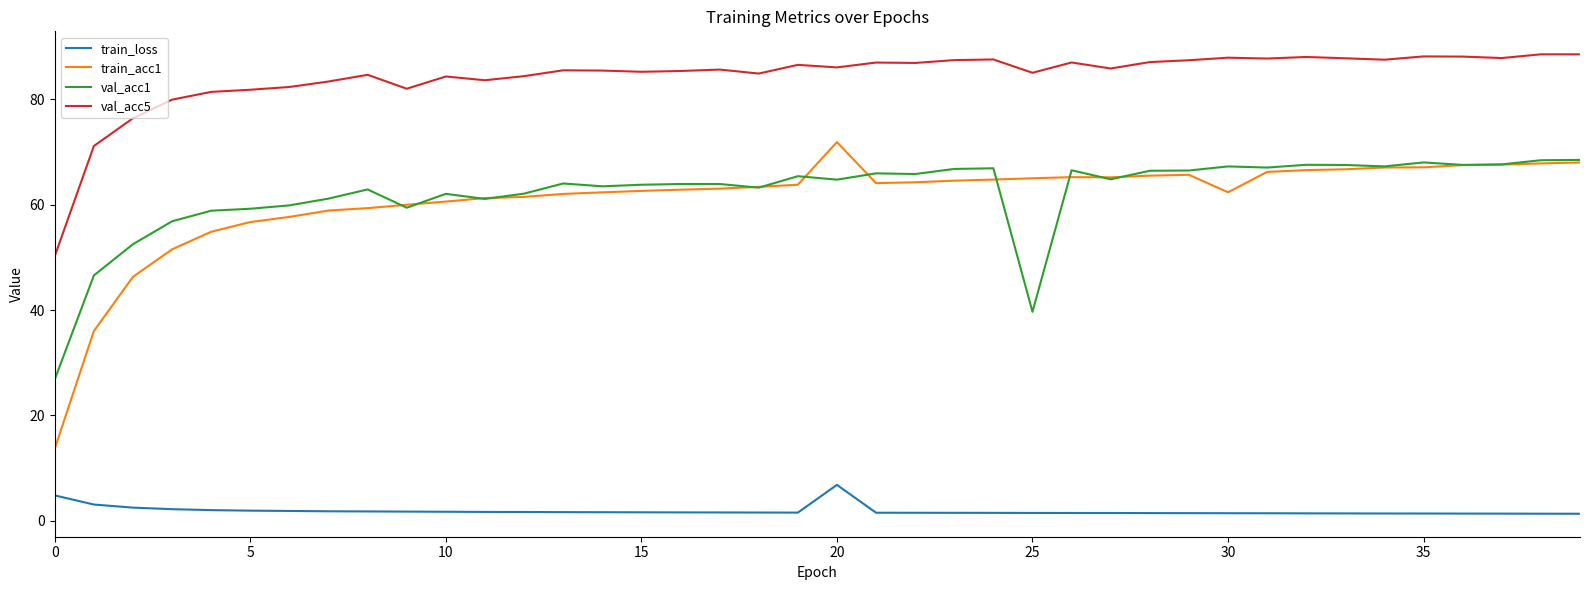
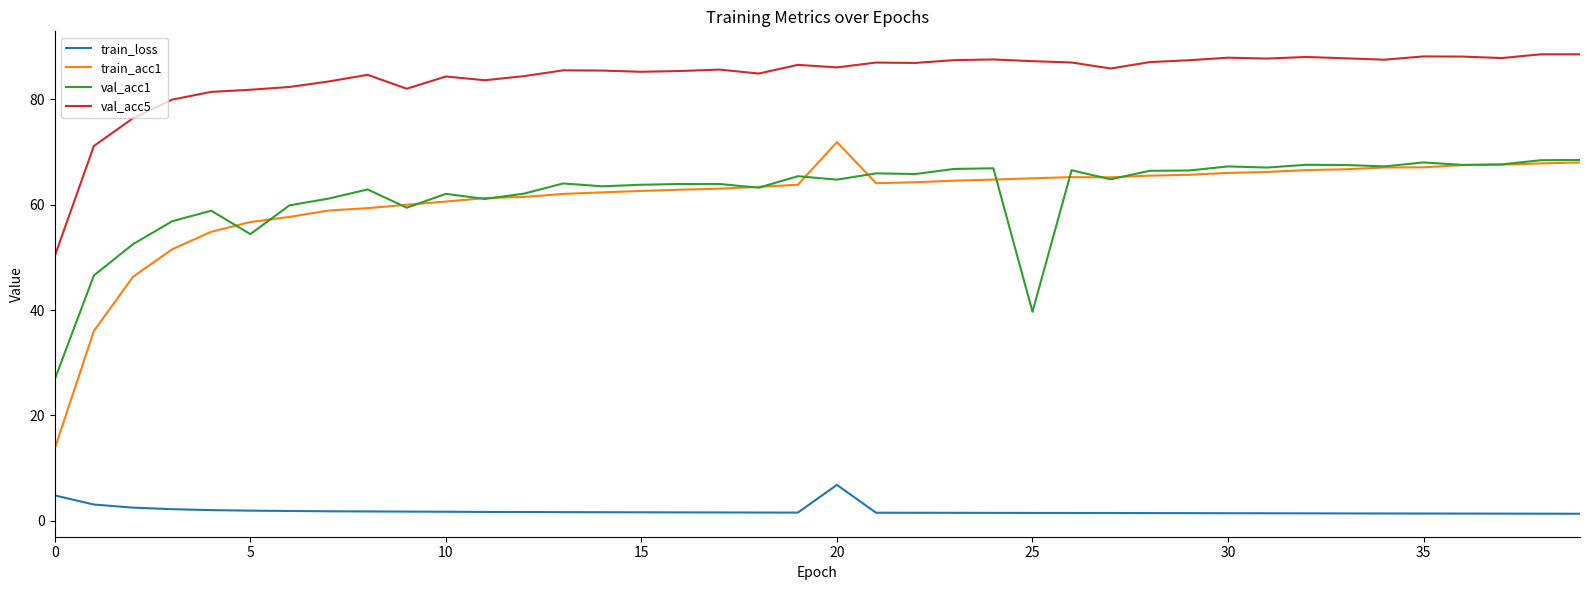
  {
    "train_loss": {
      "0": 5,
      "5": 2,
      "10": 2,
      "15": 2,
      "20": 7,
      "25": 1,
      "30": 1,
      "35": 1
    },
    "train_acc1": {
      "0": 14,
      "5": 57,
      "10": 61,
      "15": 63,
      "20": 72,
      "25": 65,
-     "30": 62,
+     "30": 66,
      "35": 67
    },
    "val_acc1": {
      "0": 27,
-     "5": 59,
+     "5": 54,
      "10": 62,
      "15": 64,
      "20": 65,
      "25": 40,
      "30": 67,
      "35": 68
    },
    "val_acc5": {
      "0": 50,
      "5": 82,
      "10": 84,
      "15": 85,
      "20": 86,
-     "25": 85,
+     "25": 87,
      "30": 88,
      "35": 88
    }
  }
